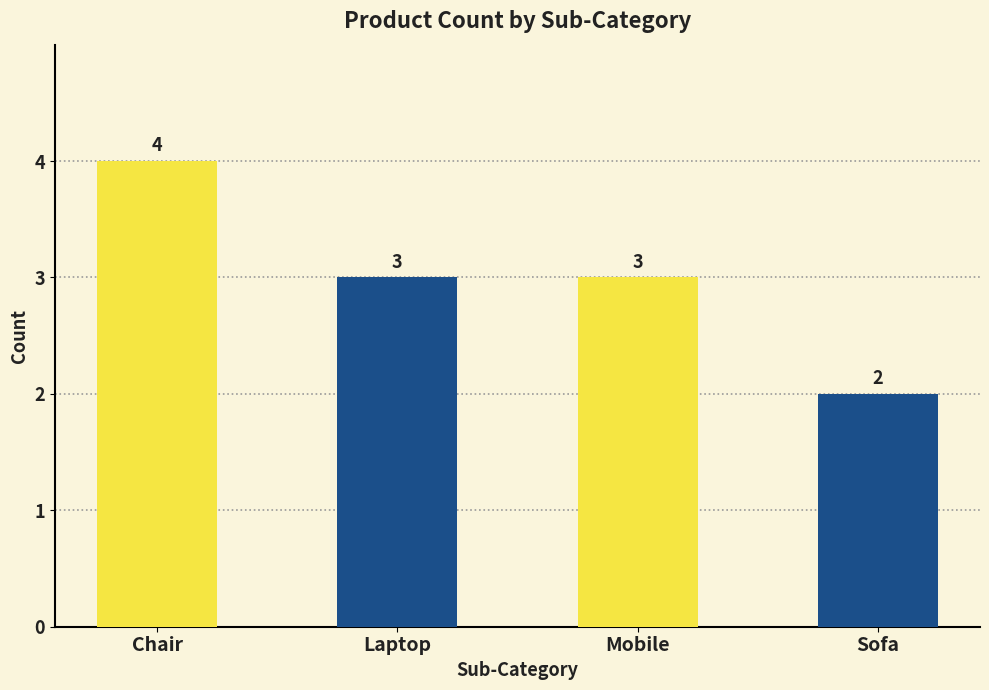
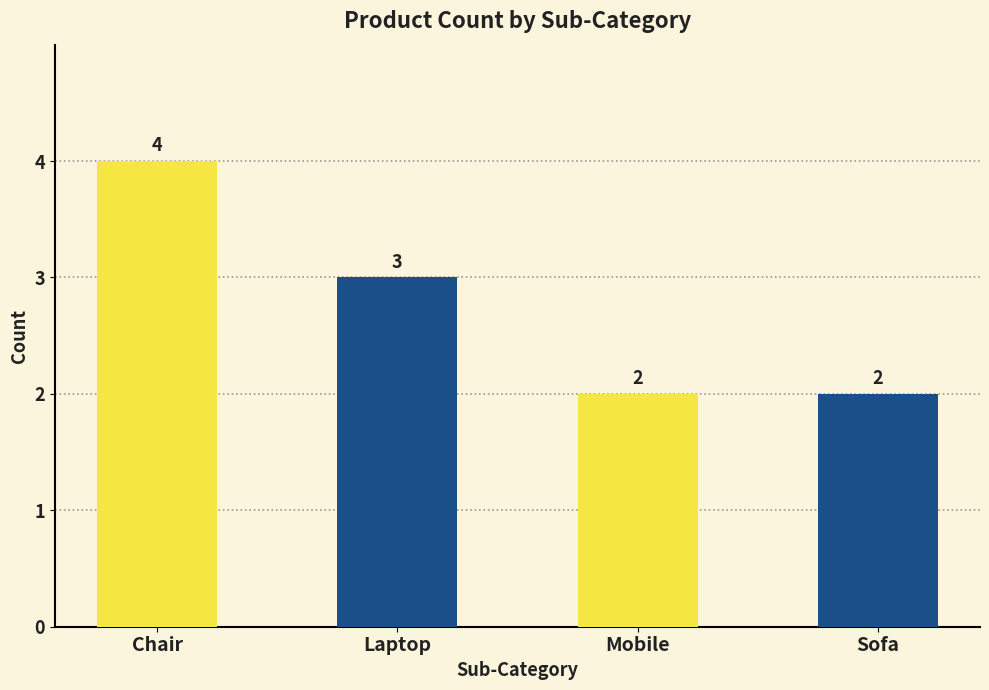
  {
    "Chair": 4,
    "Laptop": 3,
-   "Mobile": 3,
+   "Mobile": 2,
    "Sofa": 2
  }
